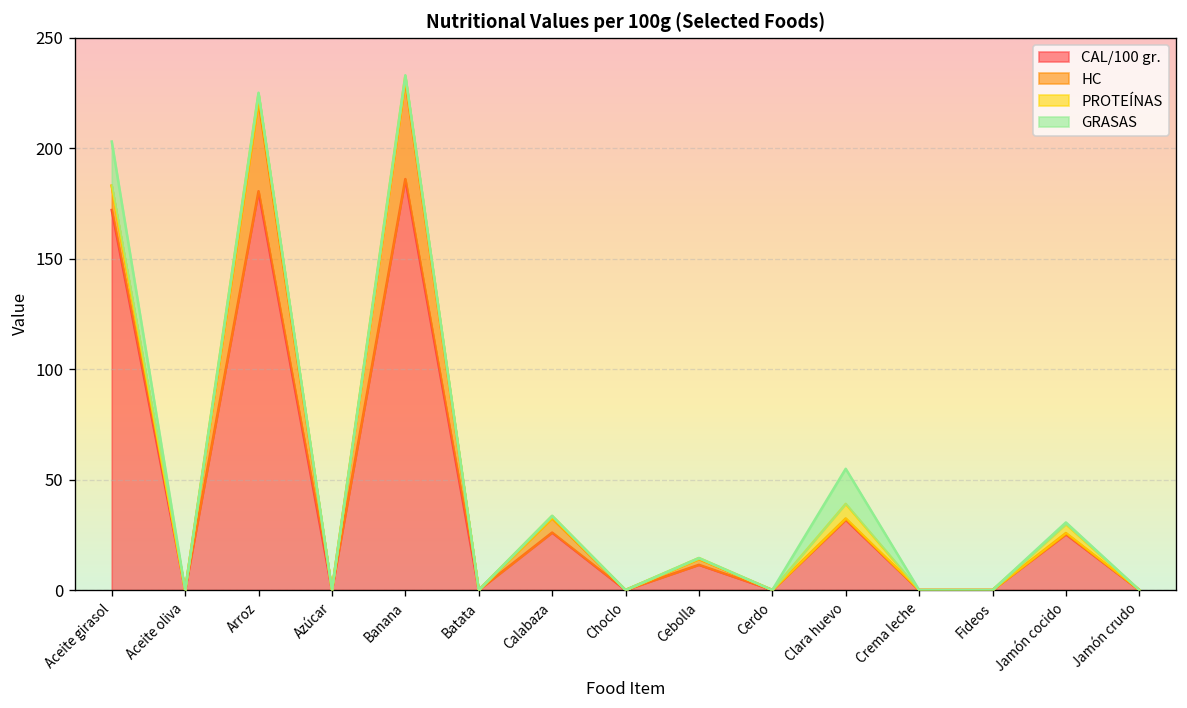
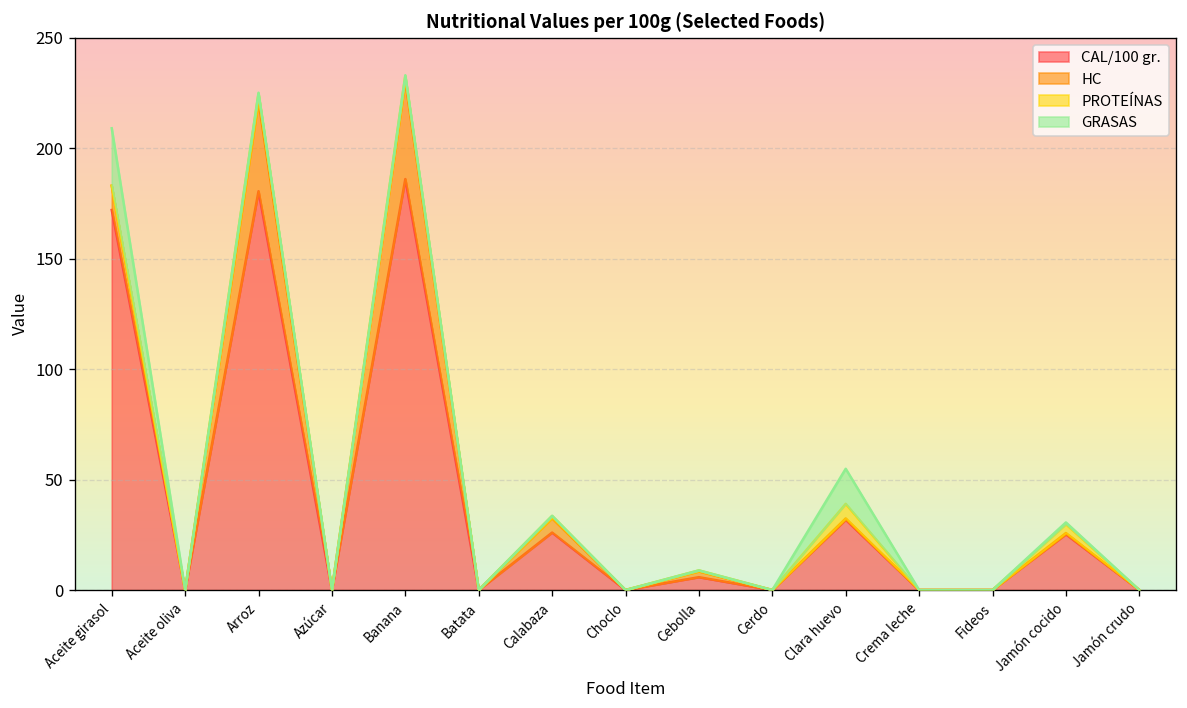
  {
    "CAL/100 gr.": {
      "Aceite girasol": 172,
      "Arroz": 181,
      "Banana": 186,
      "Calabaza": 26,
-     "Cebolla": 11
+     "Cebolla": 6
    },
    "HC": {
      "Arroz": 41,
      "Banana": 44
    },
    "PROTEÍNAS": {
      "Clara huevo": 7
    },
    "GRASAS": {
-     "Aceite girasol": 20,
+     "Aceite girasol": 26,
      "Clara huevo": 16
    }
  }
